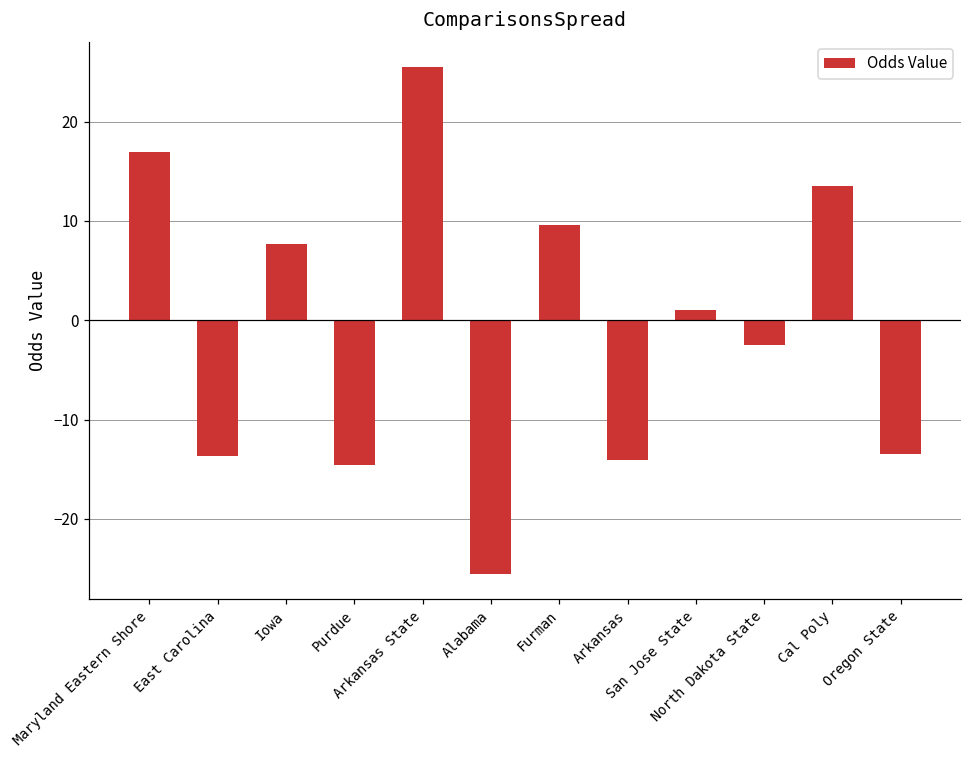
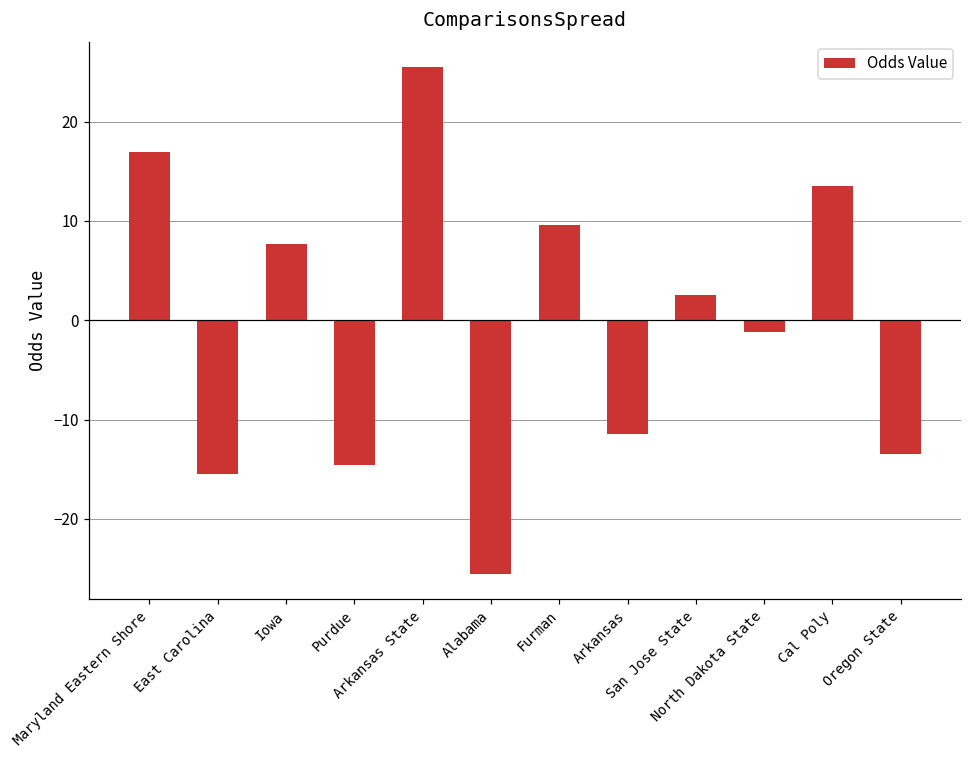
  {
    "Maryland Eastern Shore": 17,
-   "East Carolina": -14,
+   "East Carolina": -16,
    "Iowa": 8,
    "Purdue": -15,
    "Arkansas State": 26,
    "Alabama": -26,
    "Furman": 10,
-   "Arkansas": -14,
-   "San Jose State": 1,
-   "North Dakota State": -3,
+   "Arkansas": -12,
+   "San Jose State": 3,
+   "North Dakota State": -1,
    "Cal Poly": 14,
    "Oregon State": -14
  }
